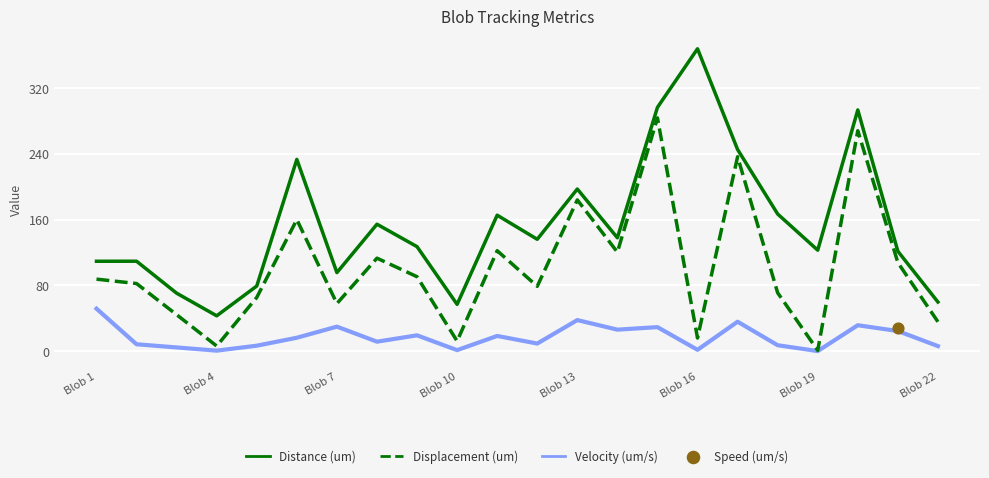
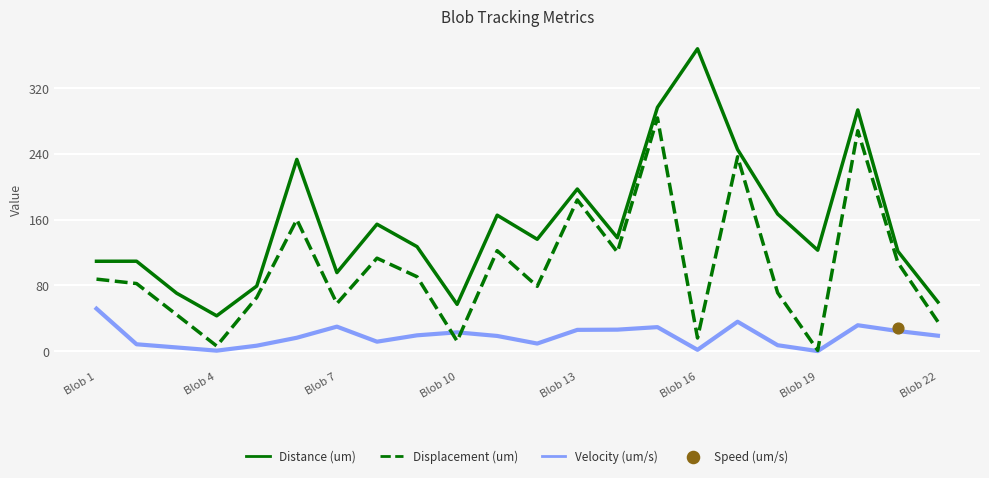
  {
    "Velocity (um/s)": {
      "Blob 1": 50,
      "Blob 4": 0,
      "Blob 7": 30,
-     "Blob 10": 0,
-     "Blob 13": 40,
+     "Blob 10": 20,
+     "Blob 13": 30,
      "Blob 16": 0,
-     "Blob 22": 10
+     "Blob 22": 20
    }
  }
